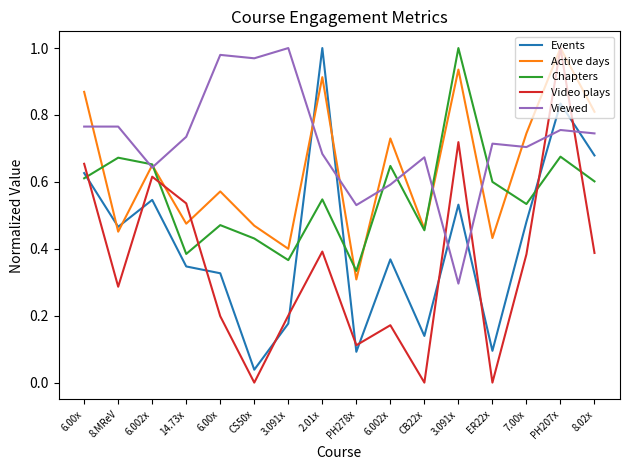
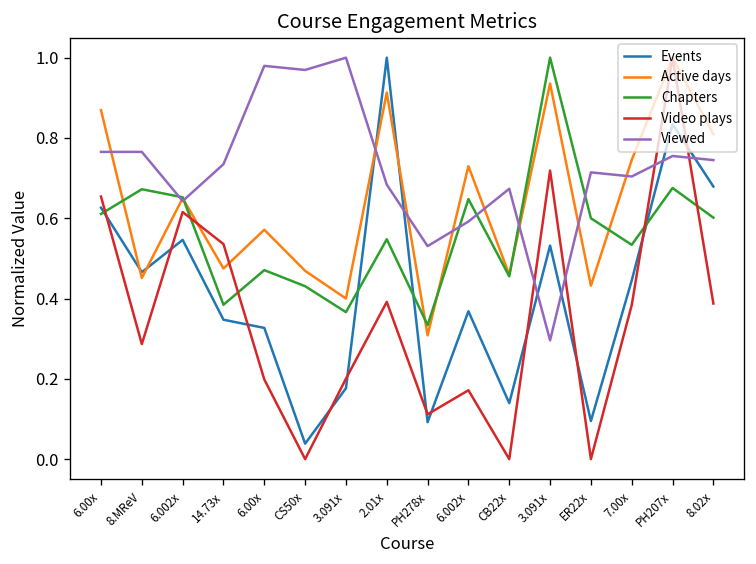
  {
    "Events": {
      "8.MReV": 0.47,
      "14.73x": 0.35,
      "CS50x": 0.04,
      "2.01x": 1.00,
      "PH278x": 0.09,
      "CB22x": 0.14,
      "ER22x": 0.10,
-     "7.00x": 0.48,
+     "7.00x": 0.45,
      "8.02x": 0.68
    },
    "Active days": {
      "8.MReV": 0.45,
      "14.73x": 0.48,
      "CS50x": 0.47,
      "2.01x": 0.91,
      "PH278x": 0.31,
      "ER22x": 0.43,
      "7.00x": 0.75
    },
    "Chapters": {
      "8.MReV": 0.67,
      "14.73x": 0.38,
      "CS50x": 0.43,
      "2.01x": 0.55,
      "PH278x": 0.33,
      "ER22x": 0.60,
      "7.00x": 0.53,
      "PH207x": 0.68,
      "8.02x": 0.60
    },
    "Video plays": {
      "8.MReV": 0.29,
      "14.73x": 0.54,
      "CS50x": 0.00,
      "2.01x": 0.39,
      "PH278x": 0.11,
      "CB22x": 0.00,
      "ER22x": 0.00,
      "7.00x": 0.38,
      "8.02x": 0.39
    },
    "Viewed": {
      "8.MReV": 0.77,
      "14.73x": 0.73,
      "CS50x": 0.97,
      "2.01x": 0.68,
      "PH278x": 0.53,
      "CB22x": 0.67,
      "ER22x": 0.71,
      "7.00x": 0.70,
      "PH207x": 0.76,
      "8.02x": 0.74
    }
  }
